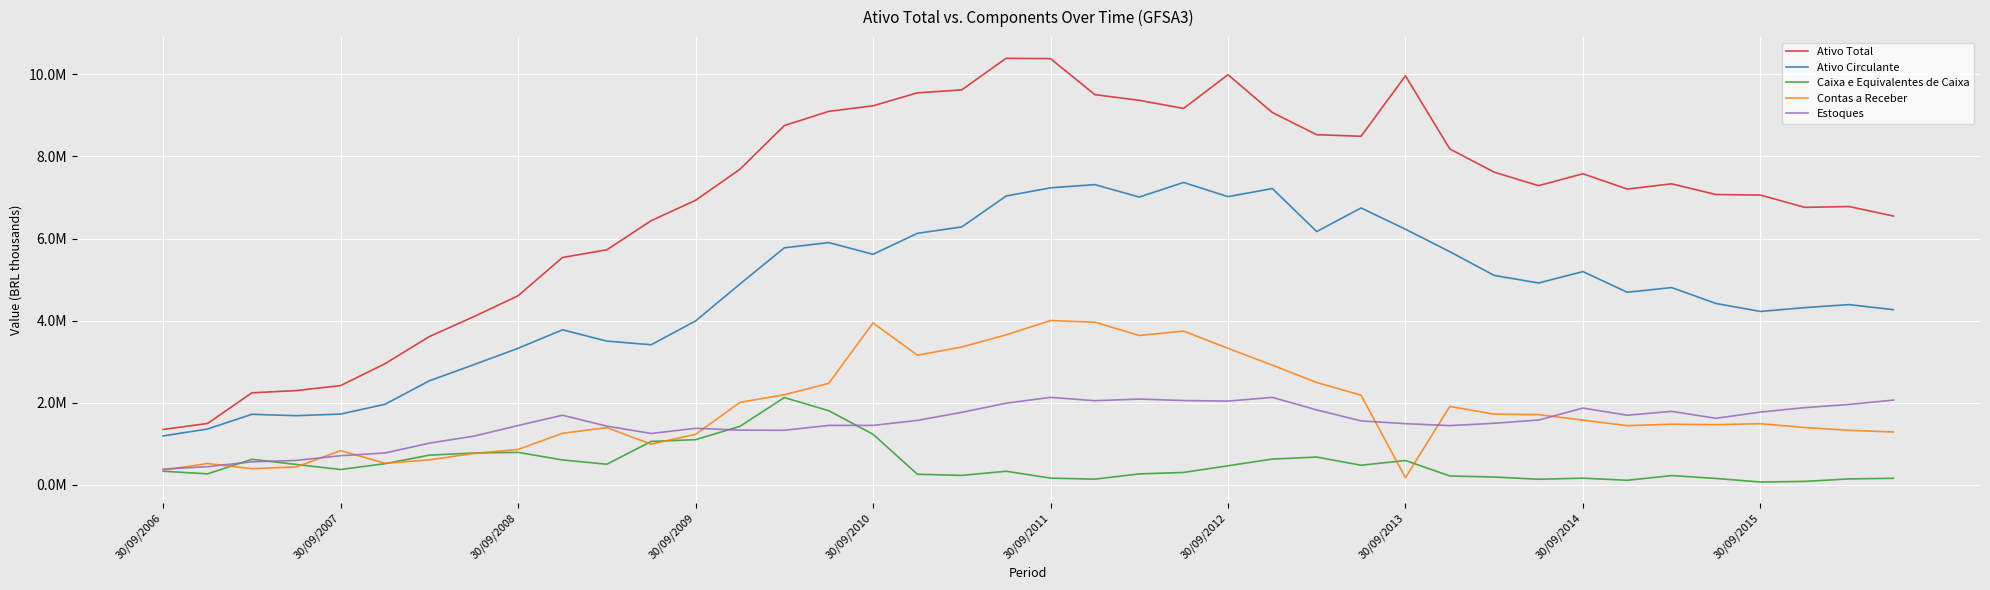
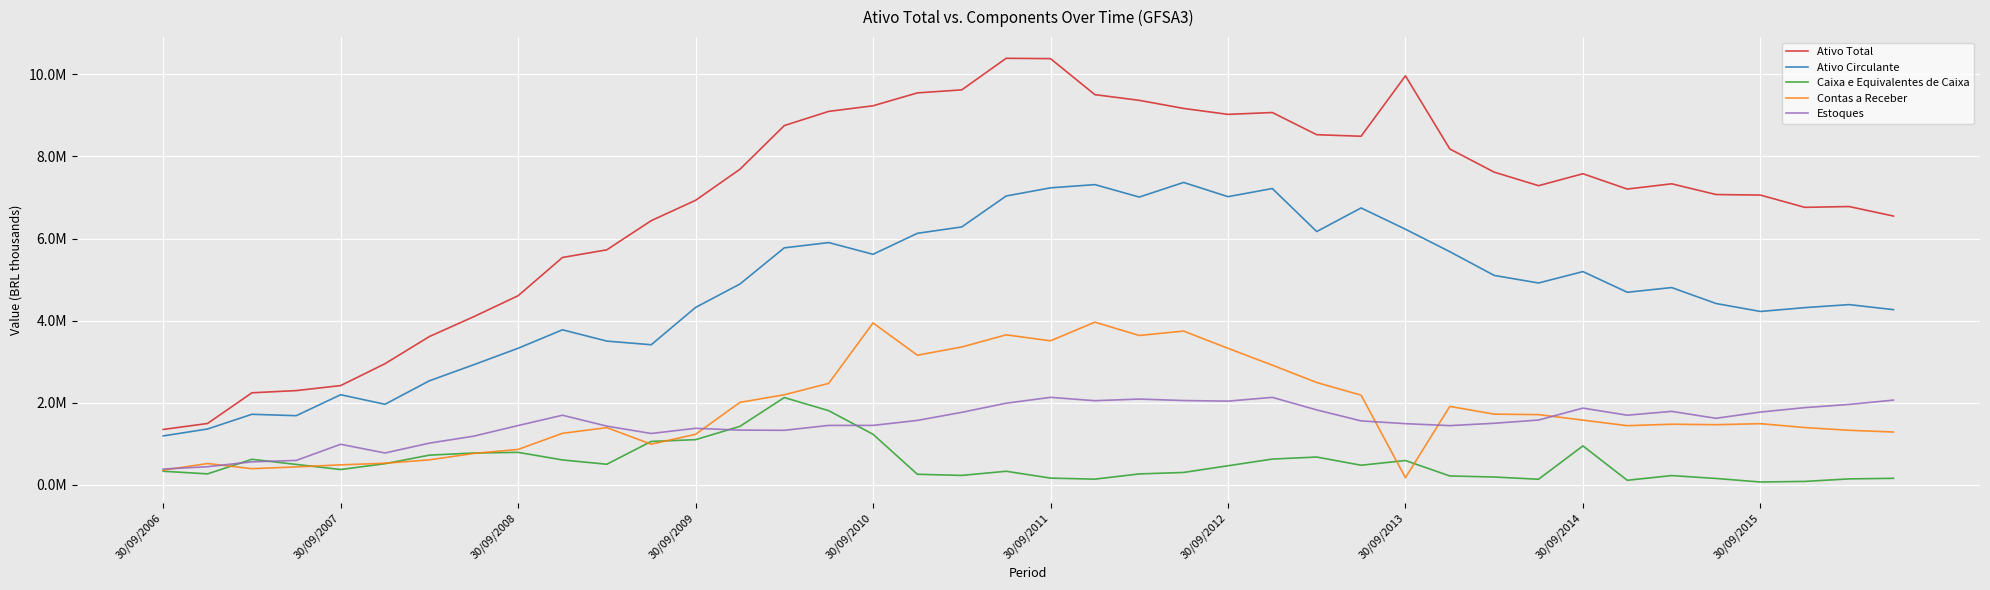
  {
    "Ativo Total": {
      "30/09/2006": 1300000,
      "30/09/2007": 2400000,
      "30/09/2008": 4600000,
      "30/09/2009": 6900000,
      "30/09/2010": 9200000,
      "30/09/2011": 10400000,
-     "30/09/2012": 10000000,
+     "30/09/2012": 9000000,
      "30/09/2013": 10000000,
      "30/09/2014": 7600000,
      "30/09/2015": 7100000
    },
    "Ativo Circulante": {
      "30/09/2006": 1200000,
-     "30/09/2007": 1700000,
+     "30/09/2007": 2200000,
      "30/09/2008": 3300000,
-     "30/09/2009": 4000000,
+     "30/09/2009": 4300000,
      "30/09/2010": 5600000,
      "30/09/2011": 7200000,
      "30/09/2012": 7000000,
      "30/09/2013": 6200000,
      "30/09/2014": 5200000,
      "30/09/2015": 4200000
    },
    "Caixa e Equivalentes de Caixa": {
      "30/09/2007": 400000,
      "30/09/2008": 800000,
      "30/09/2009": 1100000,
      "30/09/2010": 1200000,
      "30/09/2011": 200000,
      "30/09/2012": 500000,
      "30/09/2013": 600000,
-     "30/09/2014": 200000,
+     "30/09/2014": 900000,
      "30/09/2015": 100000
    },
    "Contas a Receber": {
-     "30/09/2007": 800000,
+     "30/09/2007": 500000,
      "30/09/2008": 900000,
      "30/09/2009": 1200000,
      "30/09/2010": 3900000,
-     "30/09/2011": 4000000,
+     "30/09/2011": 3500000,
      "30/09/2012": 3300000,
      "30/09/2013": 200000,
      "30/09/2014": 1600000,
      "30/09/2015": 1500000
    },
    "Estoques": {
-     "30/09/2007": 700000,
+     "30/09/2007": 1000000,
      "30/09/2008": 1400000,
      "30/09/2009": 1400000,
      "30/09/2010": 1400000,
      "30/09/2011": 2100000,
      "30/09/2012": 2000000,
      "30/09/2013": 1500000,
      "30/09/2014": 1900000,
      "30/09/2015": 1800000
    }
  }
